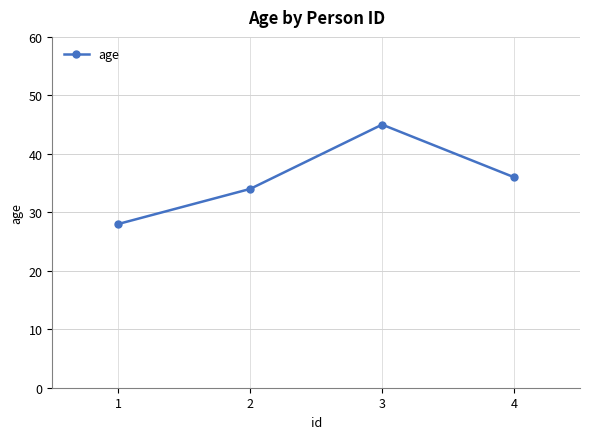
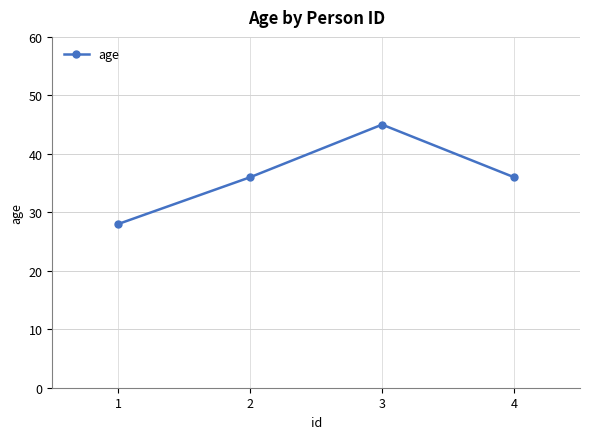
  {
    "1": 28,
-   "2": 34,
+   "2": 36,
    "3": 45,
    "4": 36
  }
